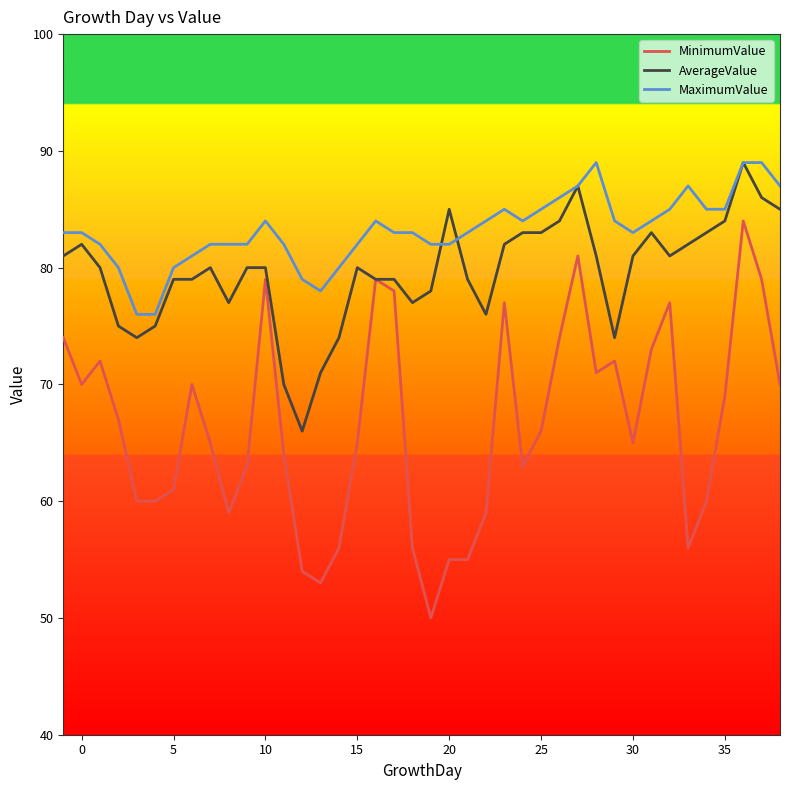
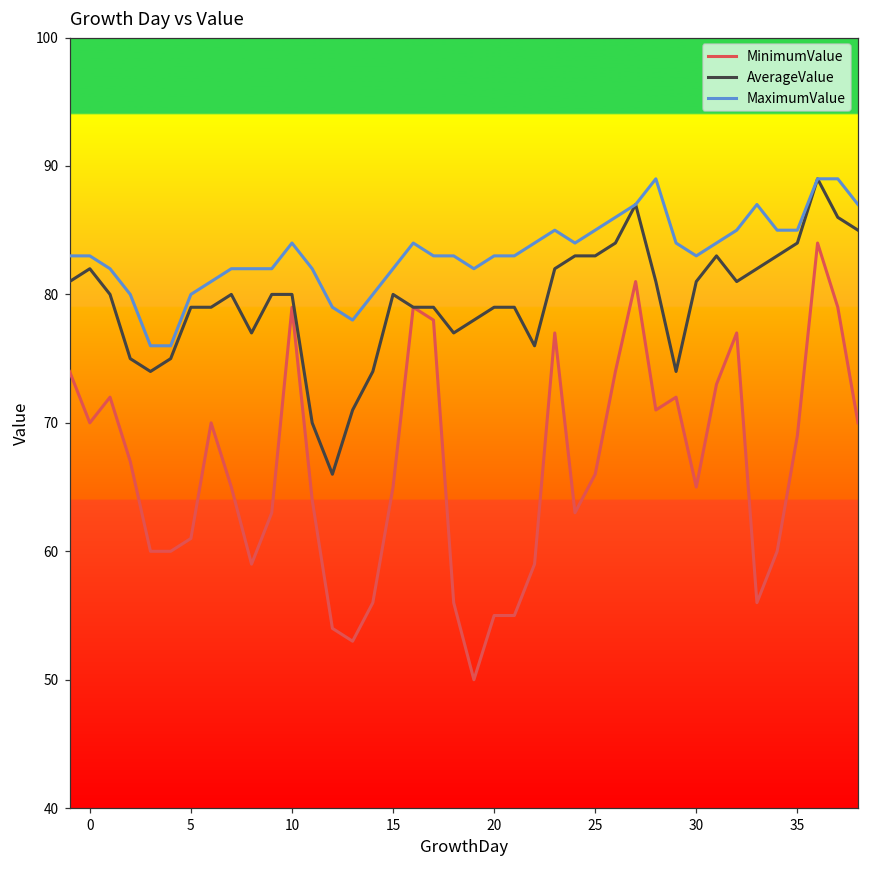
  {
    "MinimumValue": {
      "0": 70,
      "5": 61,
      "10": 79,
      "15": 65,
      "20": 55,
      "25": 66,
      "30": 65,
      "35": 69
    },
    "AverageValue": {
      "0": 82,
      "5": 79,
      "10": 80,
      "15": 80,
-     "20": 85,
+     "20": 79,
      "25": 83,
      "30": 81,
      "35": 84
    },
    "MaximumValue": {
      "0": 83,
      "5": 80,
      "10": 84,
      "15": 82,
-     "20": 82,
+     "20": 83,
      "25": 85,
      "30": 83,
      "35": 85
    }
  }
